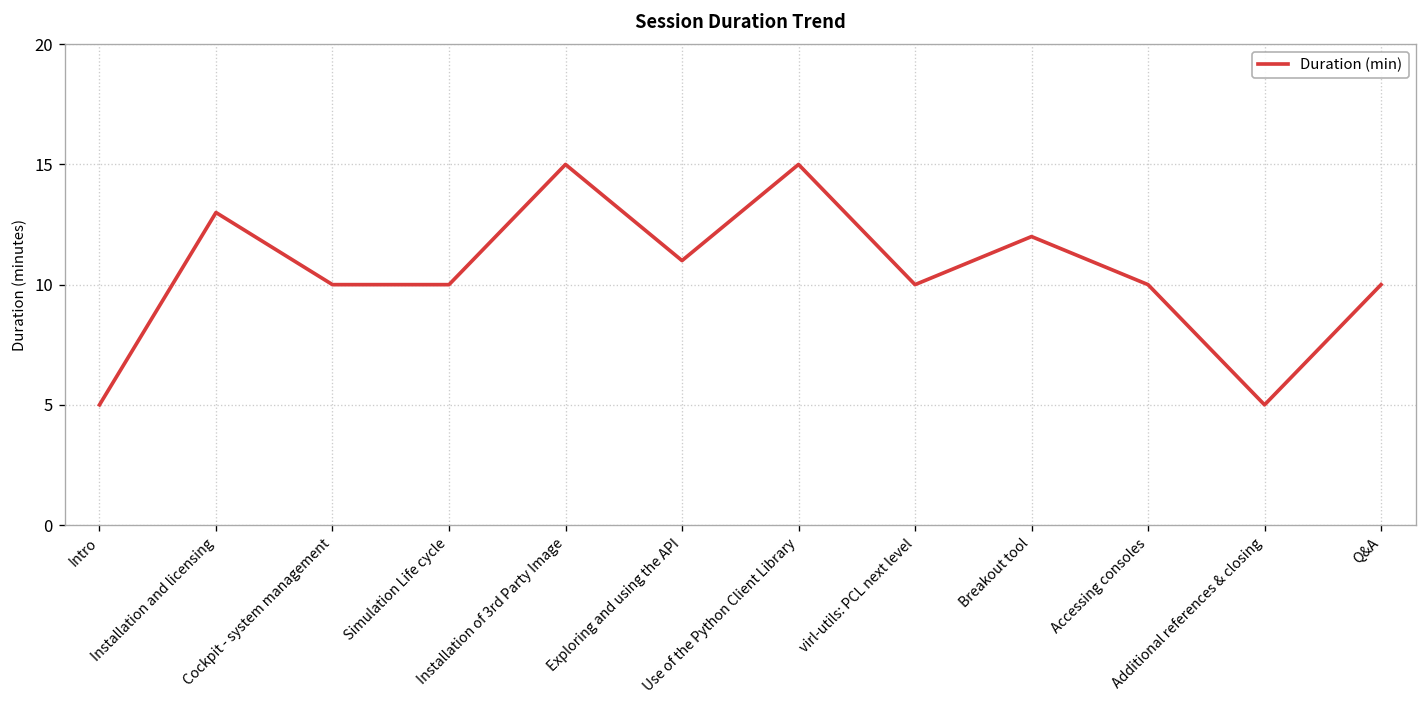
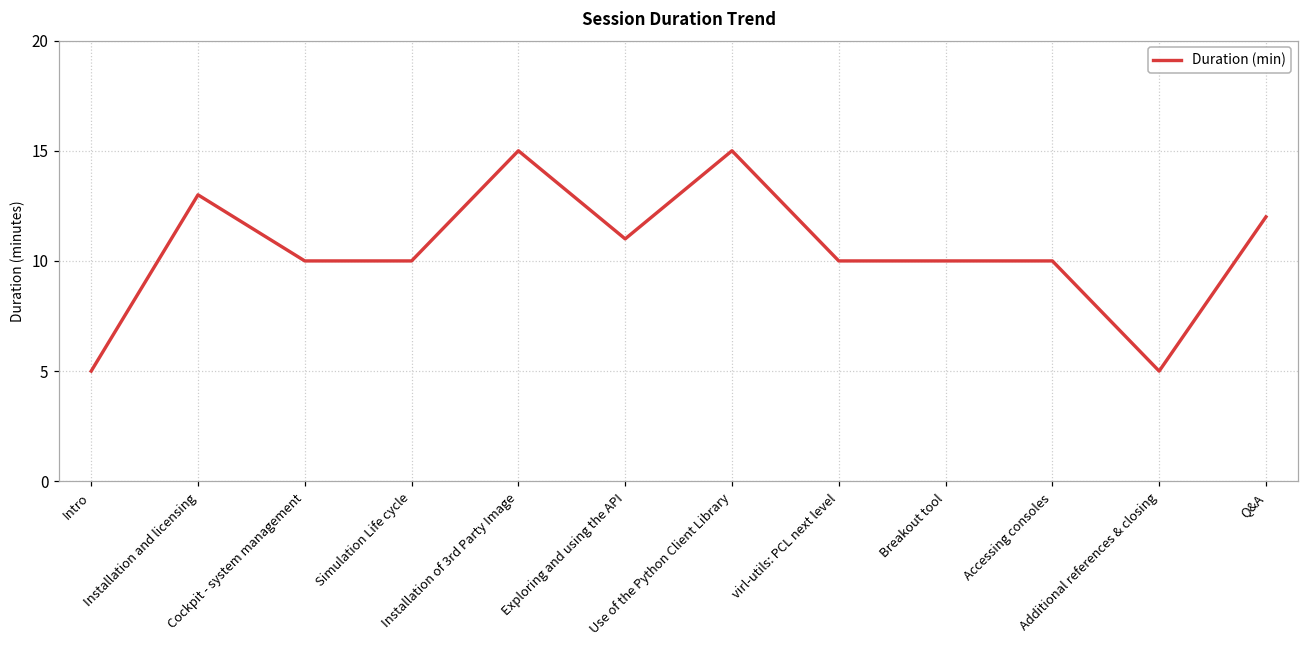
  {
    "Intro": 5,
    "Installation and licensing": 13,
    "Cockpit - system management": 10,
    "Simulation Life cycle": 10,
    "Installation of 3rd Party Image": 15,
    "Exploring and using the API": 11,
    "Use of the Python Client Library": 15,
    "virl-utils: PCL next level": 10,
-   "Breakout tool": 12,
+   "Breakout tool": 10,
    "Accessing consoles": 10,
    "Additional references & closing": 5,
-   "Q&A": 10
+   "Q&A": 12
  }
